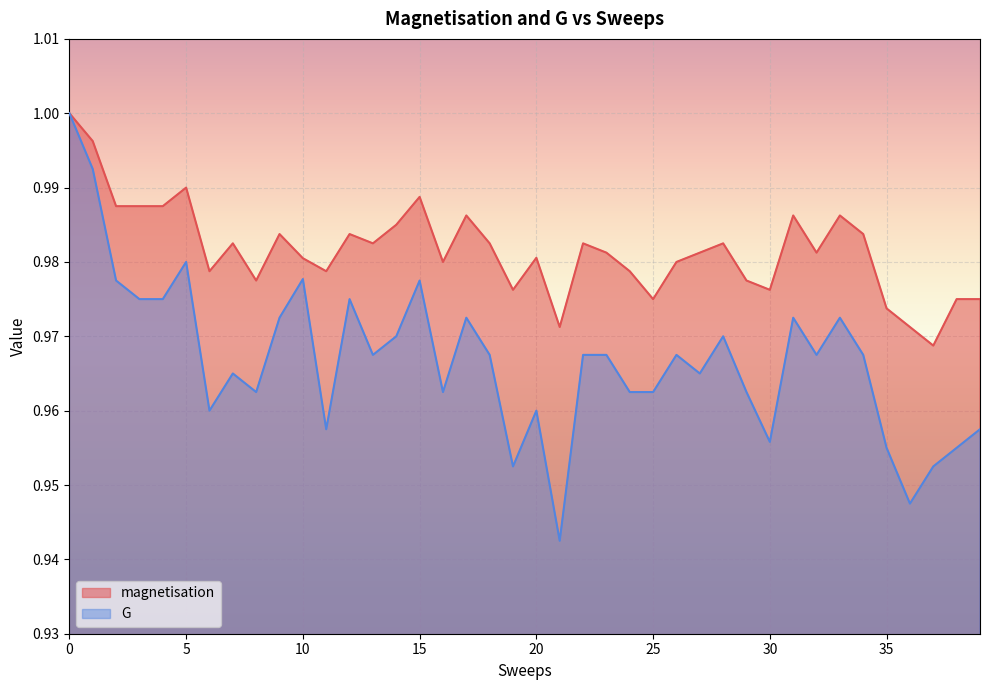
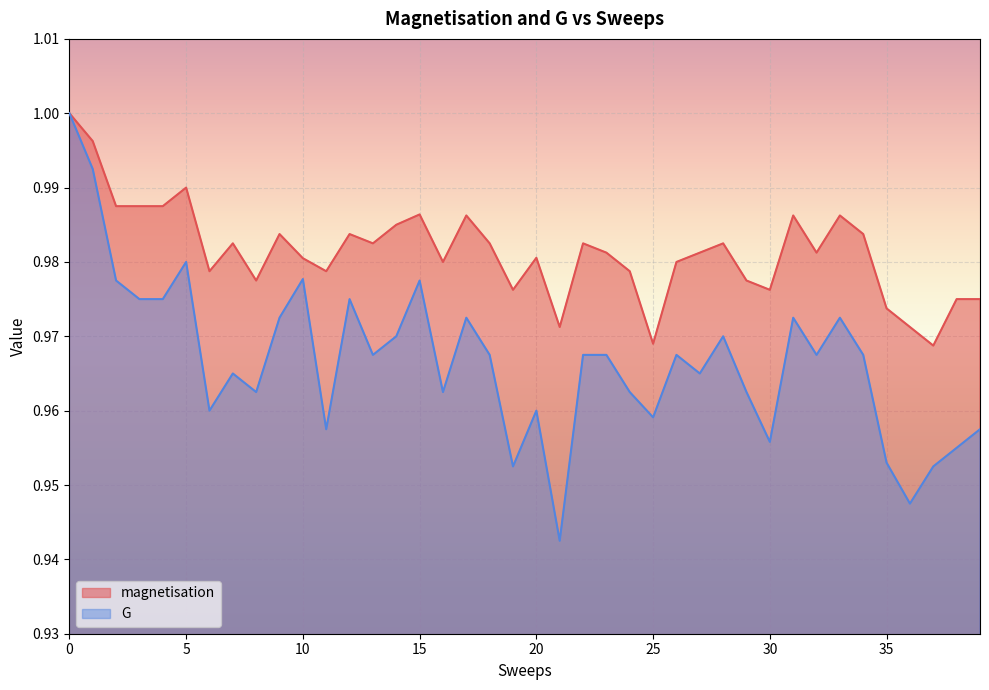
  {
    "magnetisation": {
      "5": 0.990,
      "10": 0.981,
-     "15": 0.989,
+     "15": 0.986,
      "20": 0.981,
-     "25": 0.975,
+     "25": 0.969,
      "30": 0.976,
      "35": 0.974
    },
    "G": {
      "5": 0.980,
      "10": 0.978,
      "15": 0.978,
      "20": 0.960,
-     "25": 0.963,
+     "25": 0.959,
      "30": 0.956,
-     "35": 0.955
+     "35": 0.953
    }
  }
